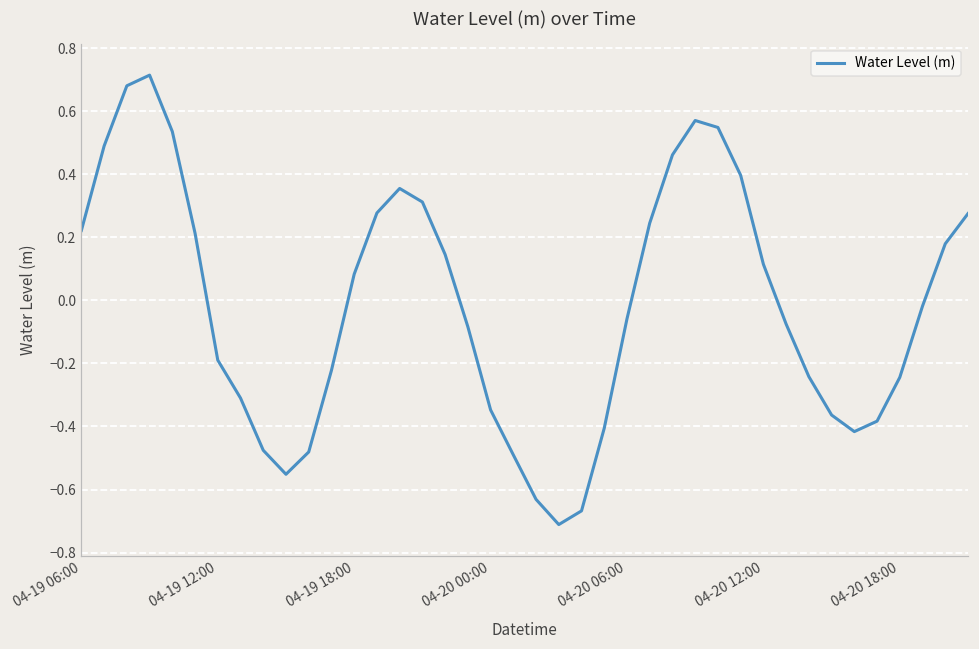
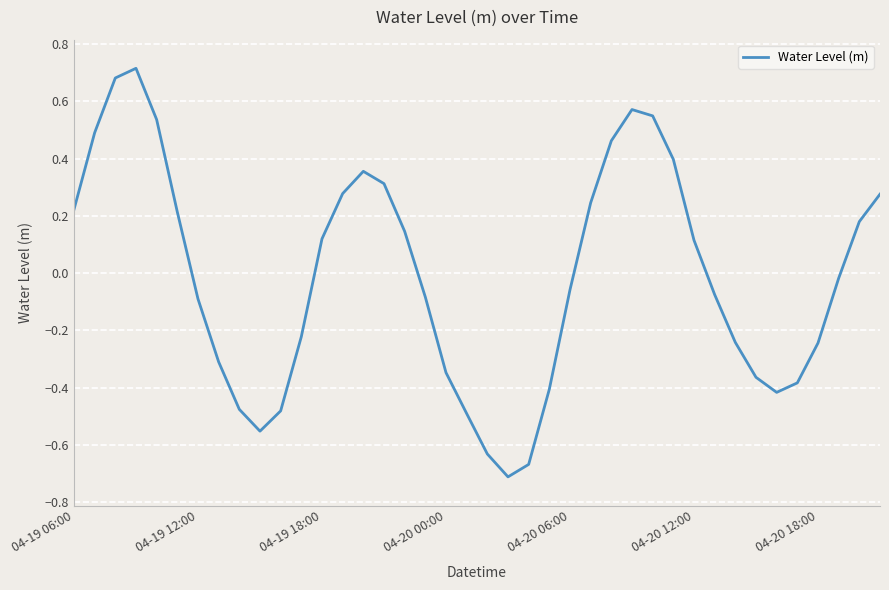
  {
    "04-19 06:00": 0.22,
-   "04-19 12:00": -0.19,
-   "04-19 18:00": 0.08,
+   "04-19 12:00": -0.09,
+   "04-19 18:00": 0.12,
    "04-20 00:00": -0.35,
    "04-20 06:00": -0.06,
    "04-20 12:00": 0.11,
    "04-20 18:00": -0.24
  }
